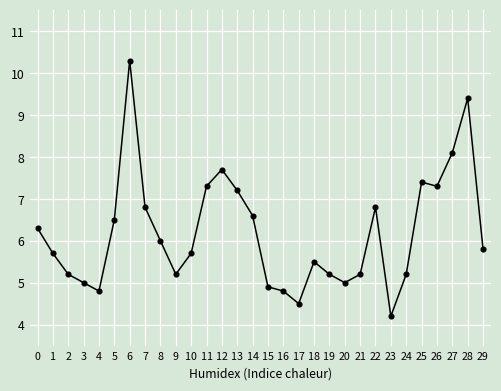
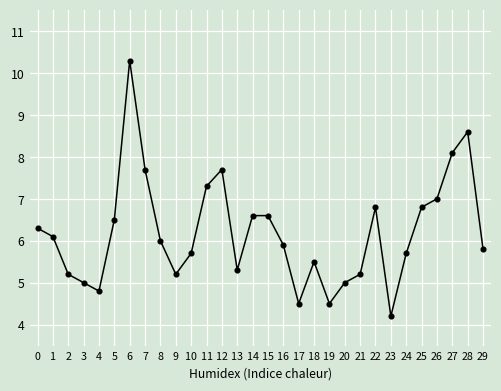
  {
    "0": 6.3,
-   "1": 5.7,
+   "1": 6.1,
    "2": 5.2,
    "3": 5.0,
    "4": 4.8,
    "5": 6.5,
    "6": 10.3,
-   "7": 6.8,
+   "7": 7.7,
    "8": 6.0,
    "9": 5.2,
    "10": 5.7,
    "11": 7.3,
    "12": 7.7,
-   "13": 7.2,
+   "13": 5.3,
    "14": 6.6,
-   "15": 4.9,
-   "16": 4.8,
+   "15": 6.6,
+   "16": 5.9,
    "17": 4.5,
    "18": 5.5,
-   "19": 5.2,
+   "19": 4.5,
    "20": 5.0,
    "21": 5.2,
    "22": 6.8,
    "23": 4.2,
-   "24": 5.2,
-   "25": 7.4,
-   "26": 7.3,
+   "24": 5.7,
+   "25": 6.8,
+   "26": 7.0,
    "27": 8.1,
-   "28": 9.4,
+   "28": 8.6,
    "29": 5.8
  }
